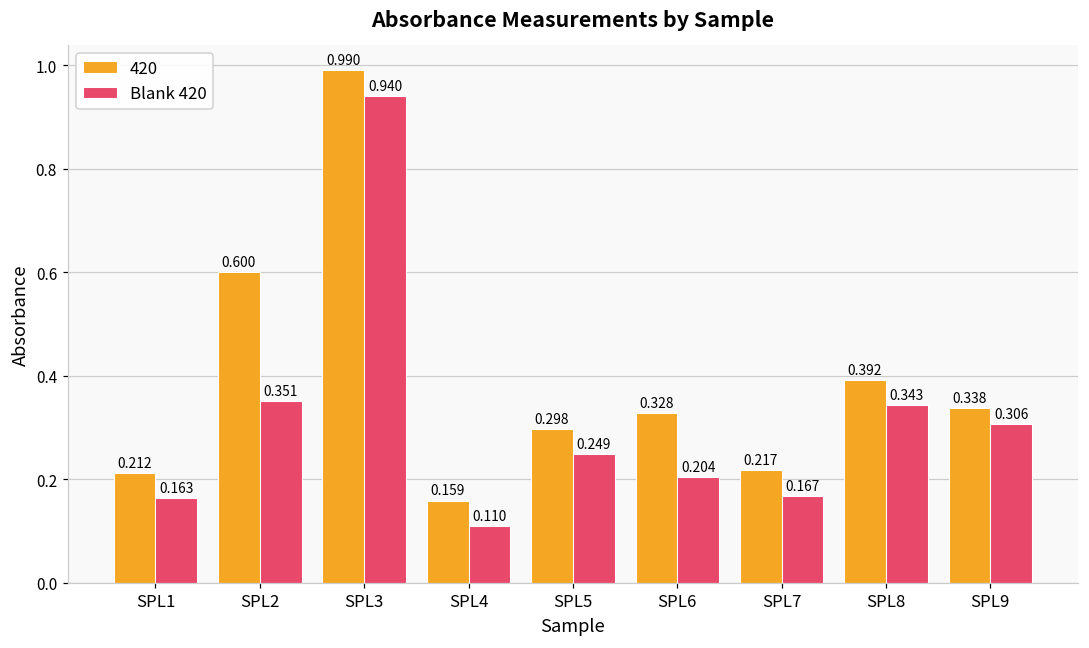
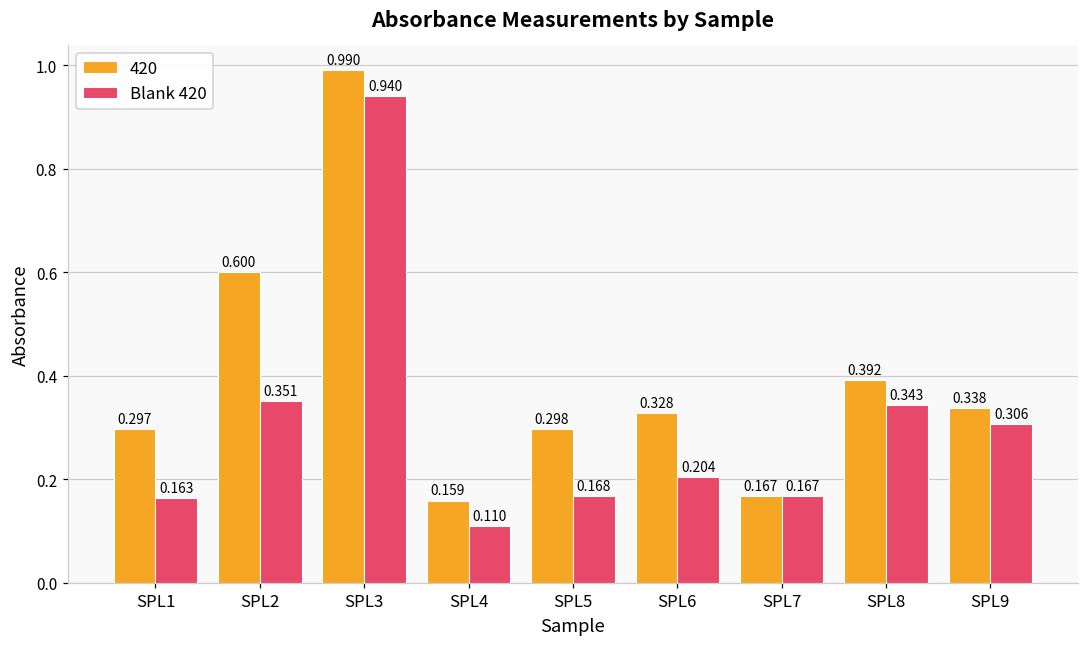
  {
    "420": {
-     "SPL1": 0.212,
+     "SPL1": 0.297,
      "SPL2": 0.600,
      "SPL3": 0.990,
      "SPL4": 0.159,
      "SPL5": 0.298,
      "SPL6": 0.328,
-     "SPL7": 0.217,
+     "SPL7": 0.167,
      "SPL8": 0.392,
      "SPL9": 0.338
    },
    "Blank 420": {
      "SPL1": 0.163,
      "SPL2": 0.351,
      "SPL3": 0.940,
      "SPL4": 0.110,
-     "SPL5": 0.249,
+     "SPL5": 0.168,
      "SPL6": 0.204,
      "SPL7": 0.167,
      "SPL8": 0.343,
      "SPL9": 0.306
    }
  }
